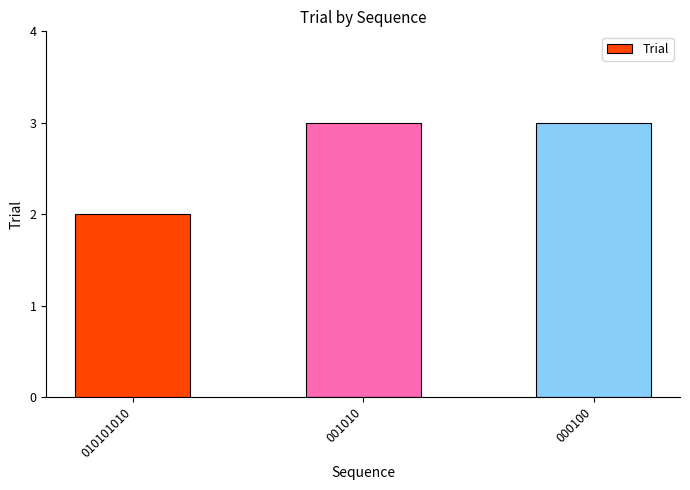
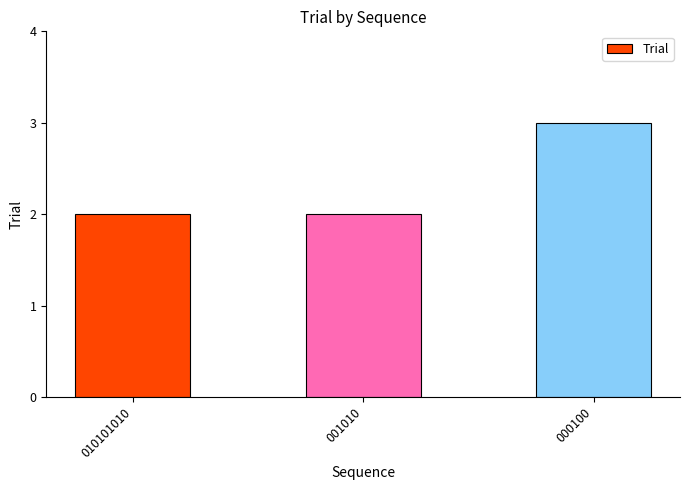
  {
    "010101010": 2,
-   "001010": 3,
+   "001010": 2,
    "000100": 3
  }
